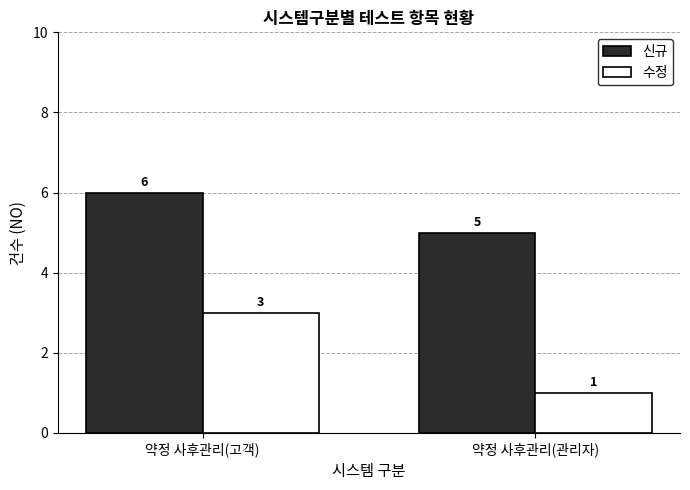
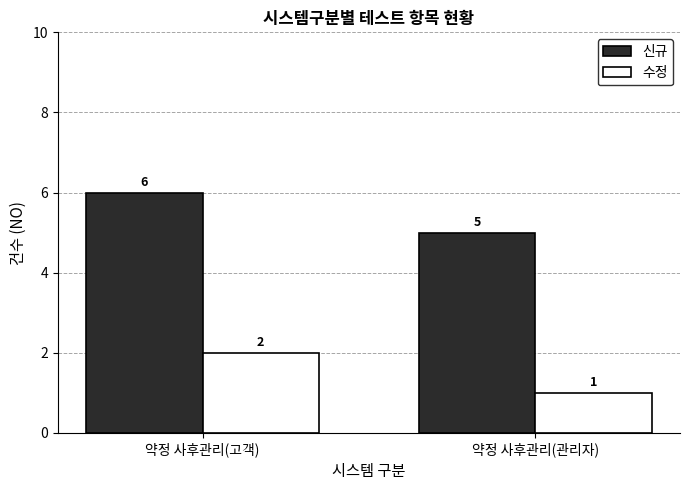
  {
    "신규": {
      "약정 사후관리(고객)": 6,
      "약정 사후관리(관리자)": 5
    },
    "수정": {
-     "약정 사후관리(고객)": 3,
+     "약정 사후관리(고객)": 2,
      "약정 사후관리(관리자)": 1
    }
  }
